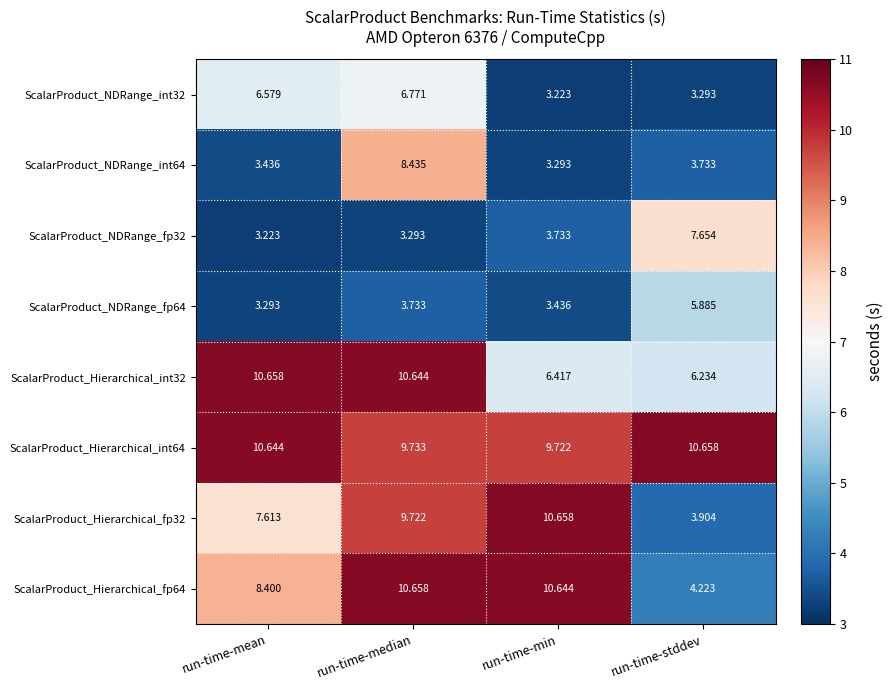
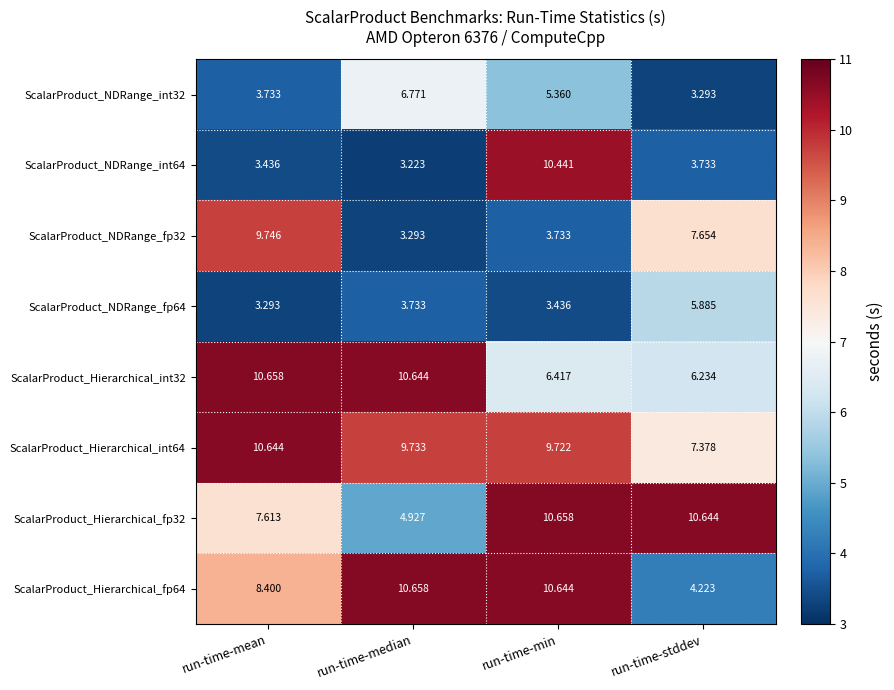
  {
    "ScalarProduct_NDRange_int32": {
-     "run-time-mean": 6.579,
+     "run-time-mean": 3.733,
      "run-time-median": 6.771,
-     "run-time-min": 3.223,
+     "run-time-min": 5.360,
      "run-time-stddev": 3.293
    },
    "ScalarProduct_NDRange_int64": {
      "run-time-mean": 3.436,
-     "run-time-median": 8.435,
-     "run-time-min": 3.293,
+     "run-time-median": 3.223,
+     "run-time-min": 10.441,
      "run-time-stddev": 3.733
    },
    "ScalarProduct_NDRange_fp32": {
-     "run-time-mean": 3.223,
+     "run-time-mean": 9.746,
      "run-time-median": 3.293,
      "run-time-min": 3.733,
      "run-time-stddev": 7.654
    },
    "ScalarProduct_NDRange_fp64": {
      "run-time-mean": 3.293,
      "run-time-median": 3.733,
      "run-time-min": 3.436,
      "run-time-stddev": 5.885
    },
    "ScalarProduct_Hierarchical_int32": {
      "run-time-mean": 10.658,
      "run-time-median": 10.644,
      "run-time-min": 6.417,
      "run-time-stddev": 6.234
    },
    "ScalarProduct_Hierarchical_int64": {
      "run-time-mean": 10.644,
      "run-time-median": 9.733,
      "run-time-min": 9.722,
-     "run-time-stddev": 10.658
+     "run-time-stddev": 7.378
    },
    "ScalarProduct_Hierarchical_fp32": {
      "run-time-mean": 7.613,
-     "run-time-median": 9.722,
+     "run-time-median": 4.927,
      "run-time-min": 10.658,
-     "run-time-stddev": 3.904
+     "run-time-stddev": 10.644
    },
    "ScalarProduct_Hierarchical_fp64": {
      "run-time-mean": 8.400,
      "run-time-median": 10.658,
      "run-time-min": 10.644,
      "run-time-stddev": 4.223
    }
  }
